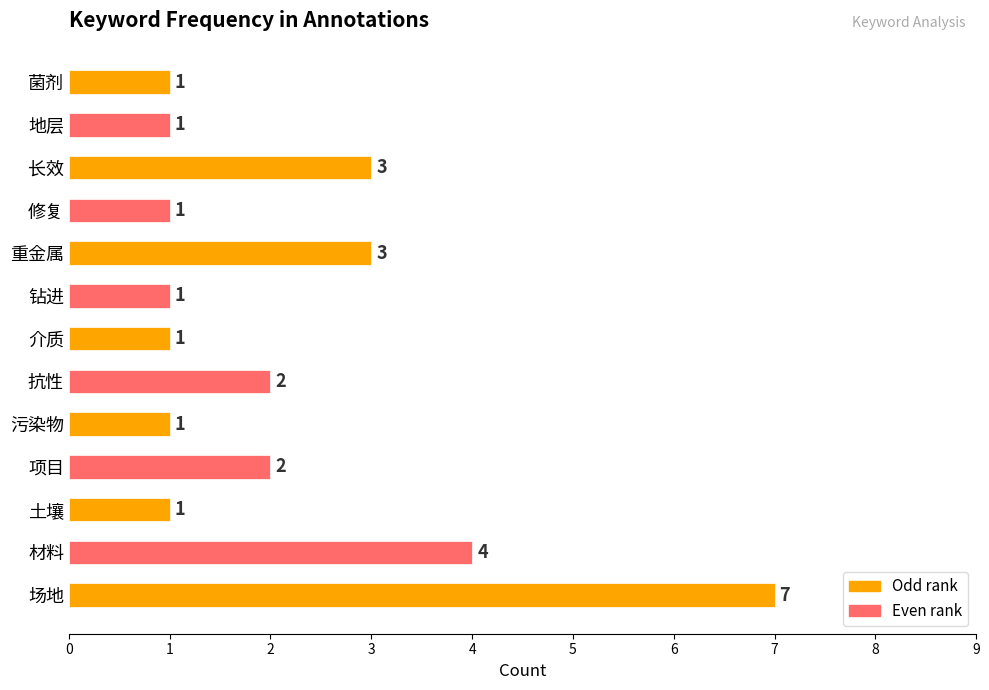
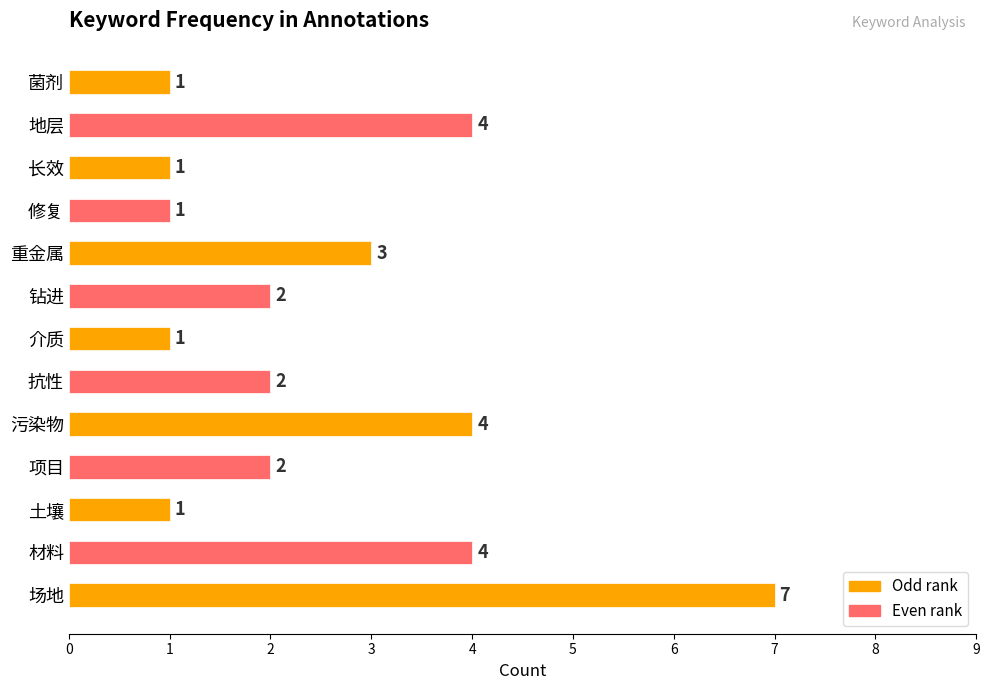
  {
    "菌剂": 1,
-   "地层": 1,
-   "长效": 3,
+   "地层": 4,
+   "长效": 1,
    "修复": 1,
    "重金属": 3,
-   "钻进": 1,
+   "钻进": 2,
    "介质": 1,
    "抗性": 2,
-   "污染物": 1,
+   "污染物": 4,
    "项目": 2,
    "土壤": 1,
    "材料": 4,
    "场地": 7
  }
